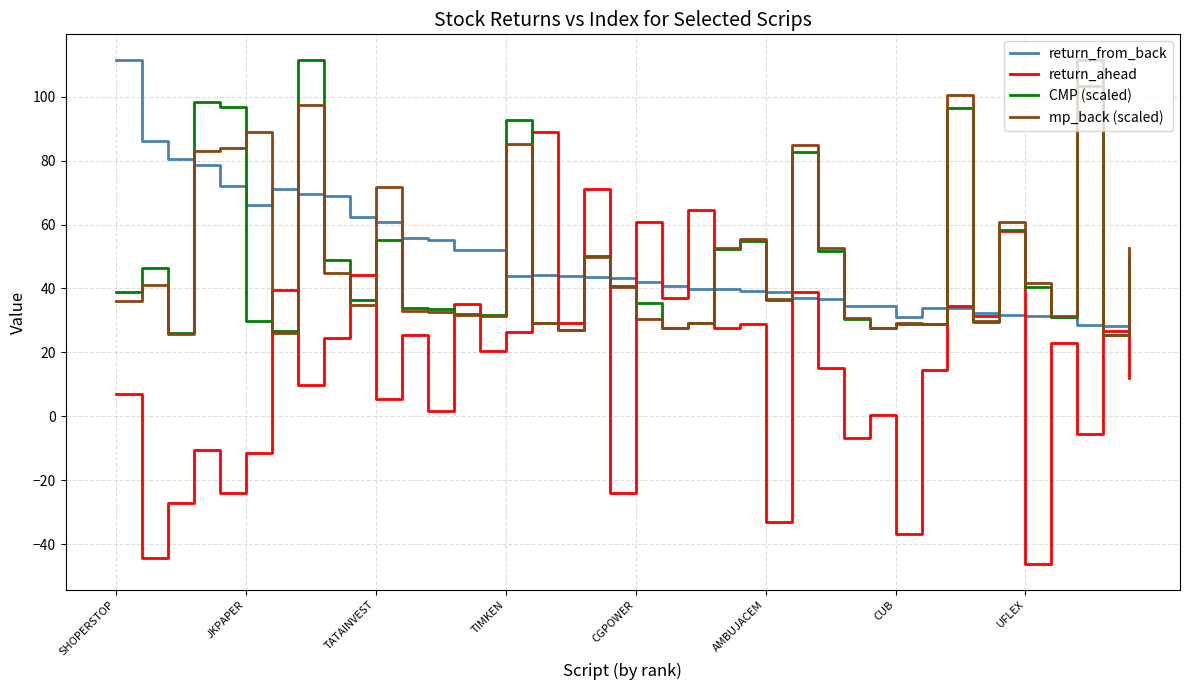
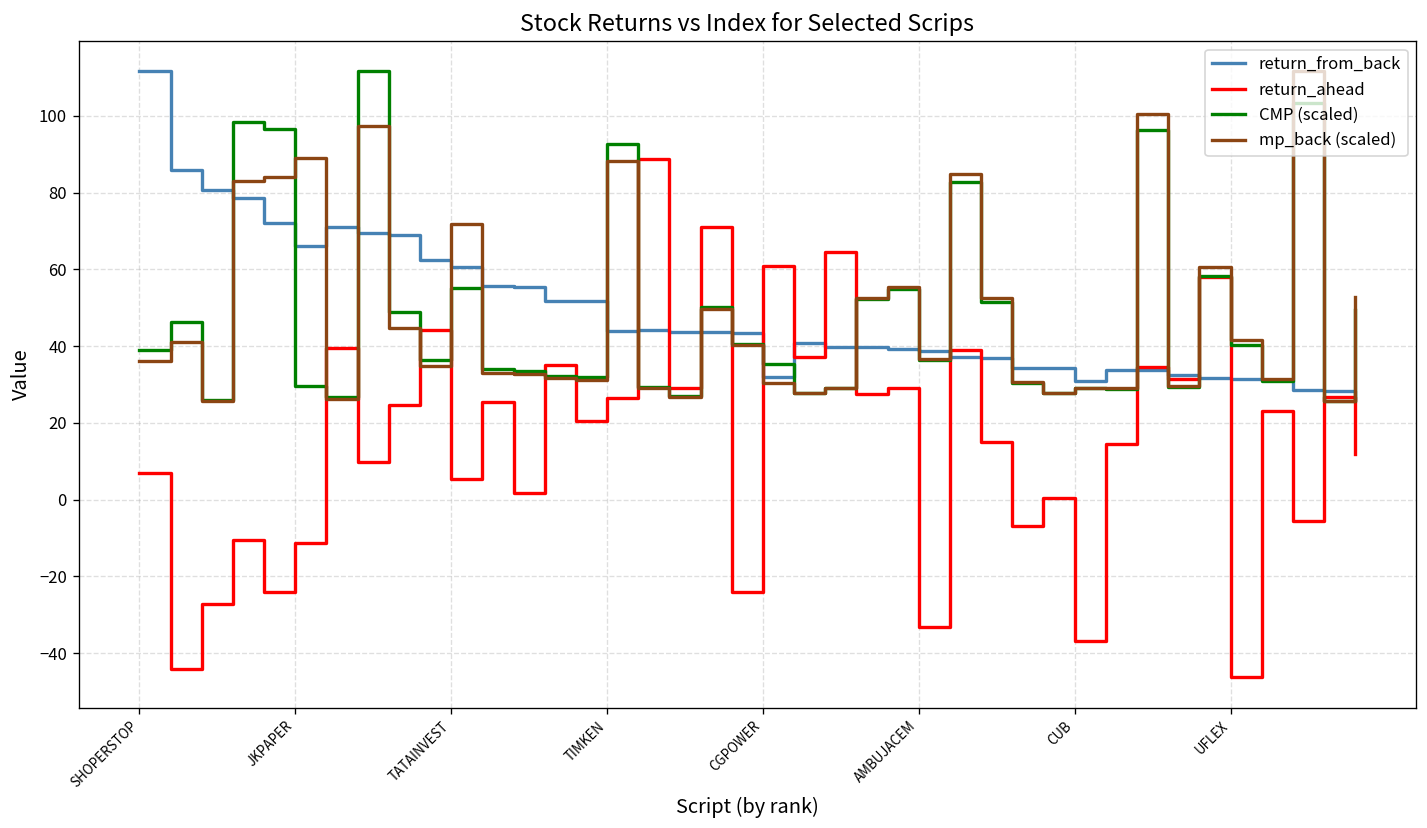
  {
    "return_from_back": {
      "SHOPERSTOP": 112,
      "JKPAPER": 66,
      "TATAINVEST": 61,
      "TIMKEN": 44,
-     "CGPOWER": 42,
+     "CGPOWER": 32,
      "AMBUJACEM": 39,
      "CUB": 31,
      "UFLEX": 31
    },
    "return_ahead": {
      "SHOPERSTOP": 7,
      "JKPAPER": -11,
      "TATAINVEST": 5,
      "TIMKEN": 26,
      "CGPOWER": 61,
      "AMBUJACEM": -33,
      "CUB": -37,
      "UFLEX": -46
    },
    "CMP (scaled)": {
      "SHOPERSTOP": 39,
      "JKPAPER": 30,
      "TATAINVEST": 55,
      "TIMKEN": 93,
      "CGPOWER": 35,
      "UFLEX": 40
    },
    "mp_back (scaled)": {
      "SHOPERSTOP": 36,
      "JKPAPER": 89,
      "TATAINVEST": 72,
-     "TIMKEN": 85,
+     "TIMKEN": 88,
      "CGPOWER": 30,
      "UFLEX": 42
    }
  }
